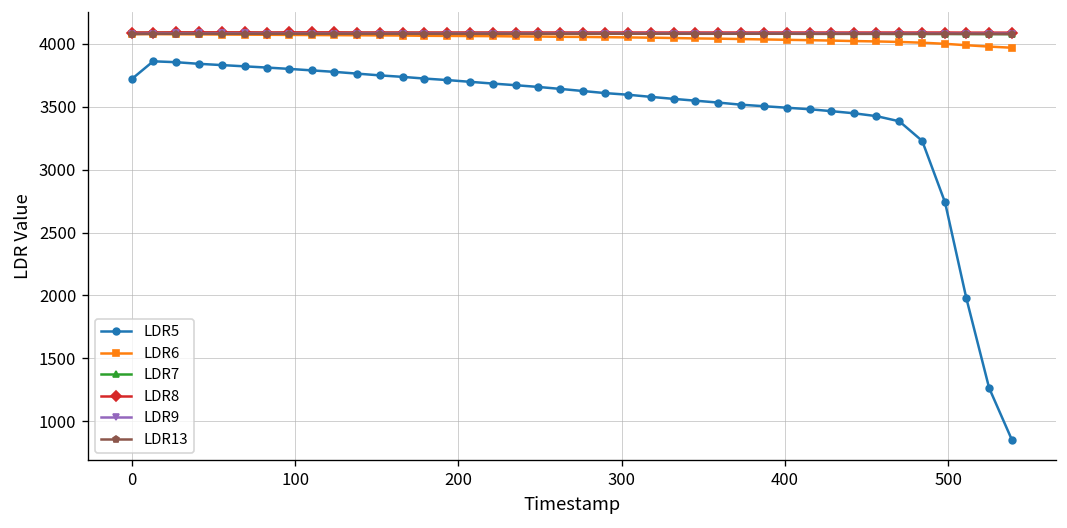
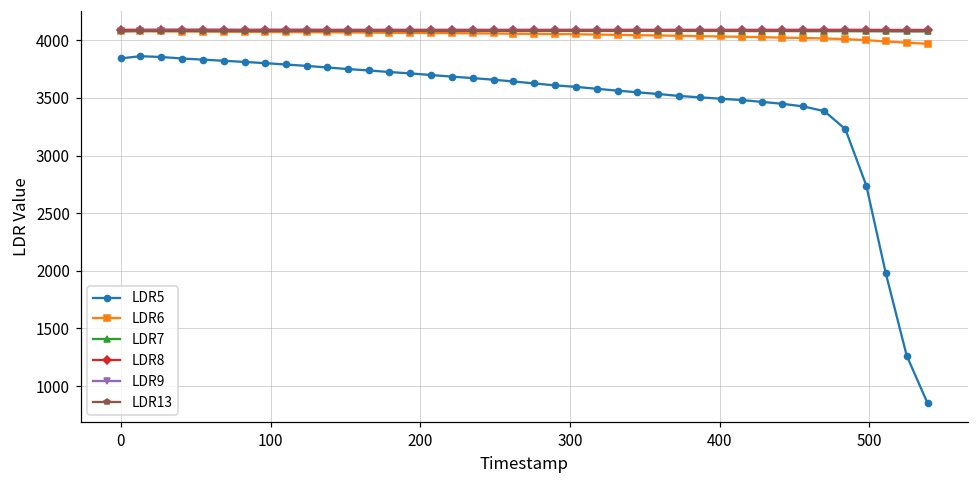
  {
    "LDR5": {
-     "0": 3720
+     "0": 3840
    }
  }
